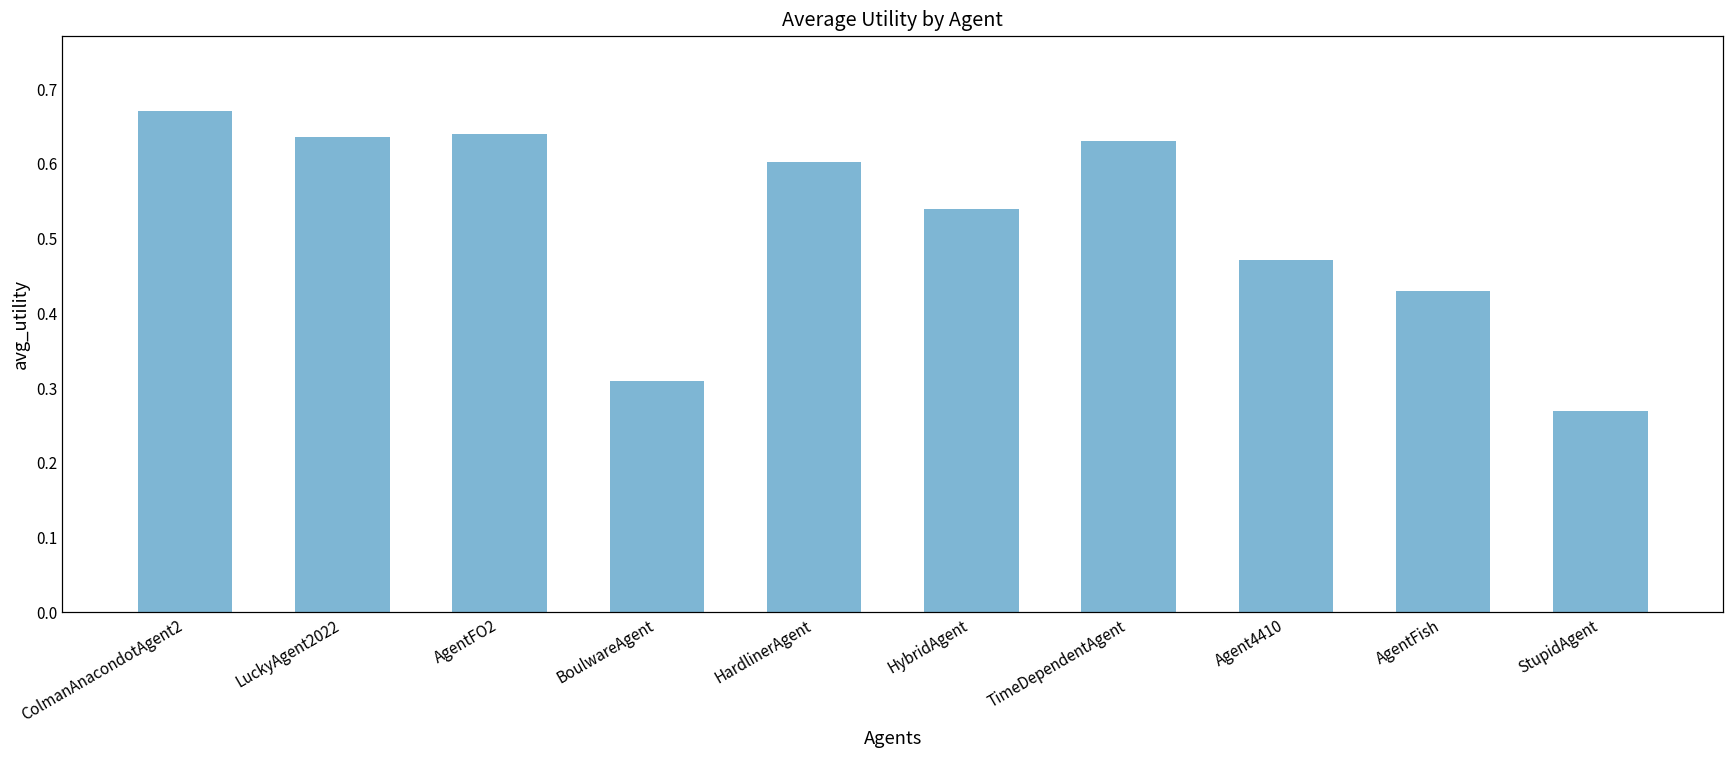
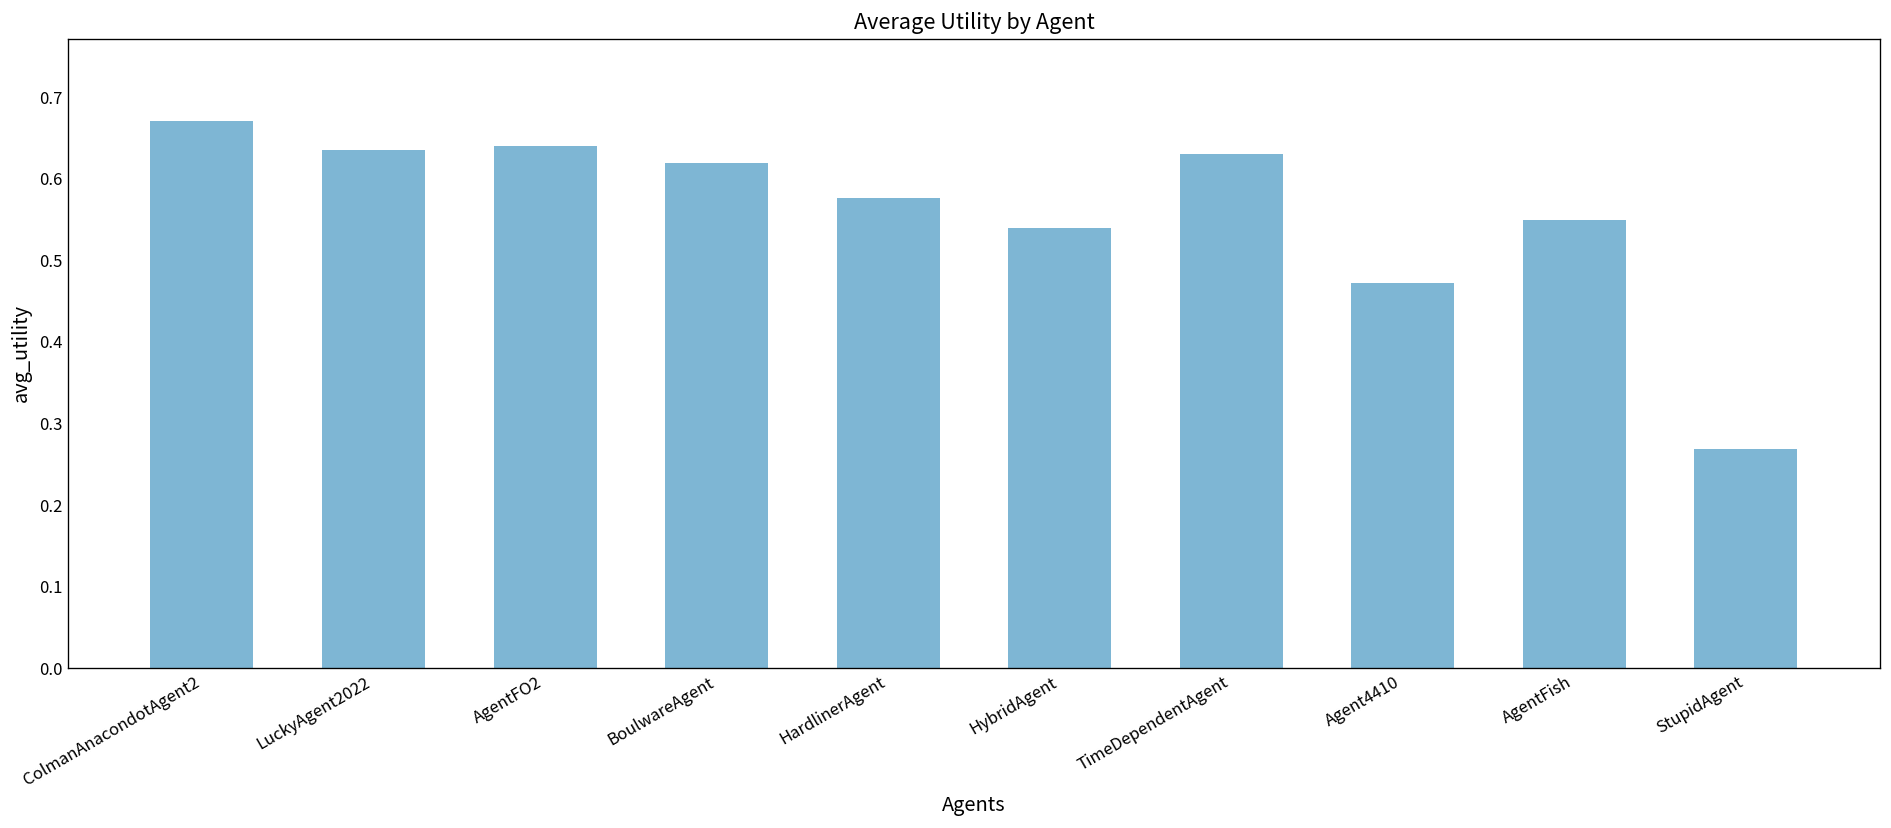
  {
    "ColmanAnacondotAgent2": 0.67,
    "LuckyAgent2022": 0.64,
    "AgentFO2": 0.64,
-   "BoulwareAgent": 0.31,
-   "HardlinerAgent": 0.60,
+   "BoulwareAgent": 0.62,
+   "HardlinerAgent": 0.58,
    "HybridAgent": 0.54,
    "TimeDependentAgent": 0.63,
    "Agent4410": 0.47,
-   "AgentFish": 0.43,
+   "AgentFish": 0.55,
    "StupidAgent": 0.27
  }
